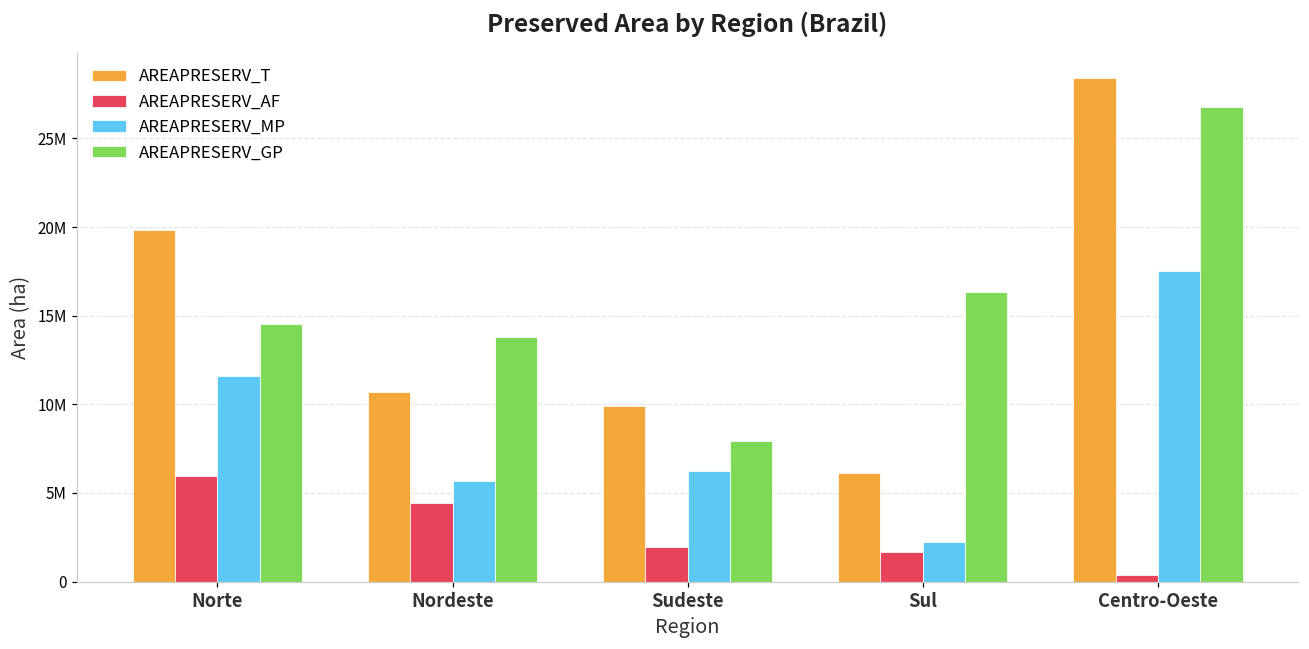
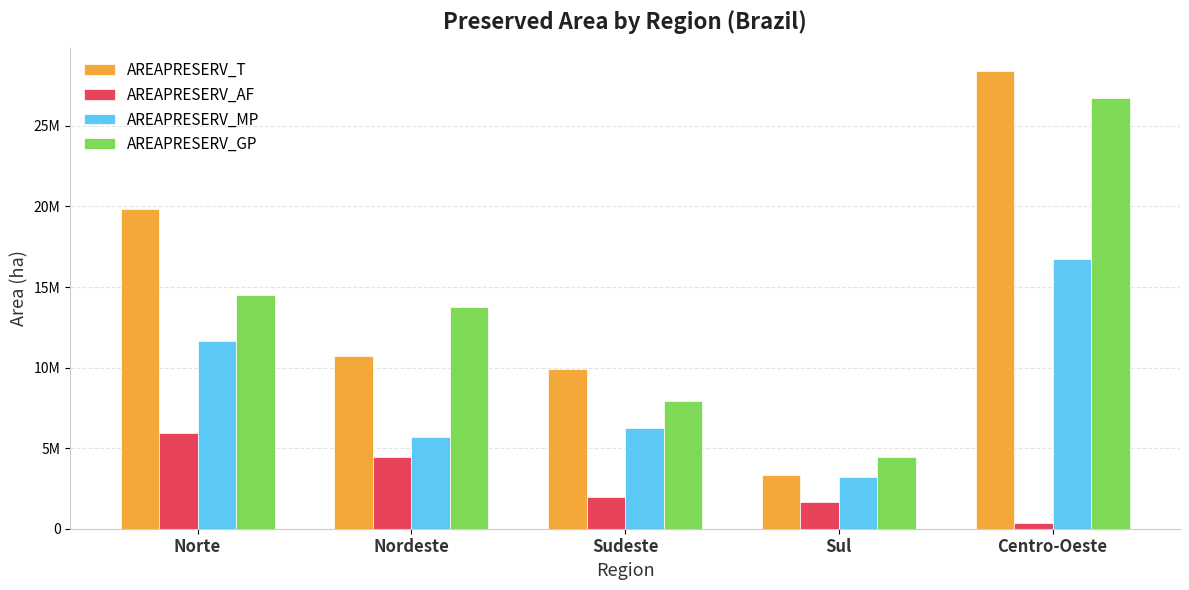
  {
    "AREAPRESERV_T": {
      "Norte": 19800000,
      "Nordeste": 10700000,
      "Sudeste": 9900000,
-     "Sul": 6100000,
+     "Sul": 3300000,
      "Centro-Oeste": 28400000
    },
    "AREAPRESERV_AF": {
      "Norte": 6000000,
      "Nordeste": 4500000,
      "Sudeste": 2000000,
      "Sul": 1700000,
      "Centro-Oeste": 400000
    },
    "AREAPRESERV_MP": {
      "Norte": 11600000,
      "Nordeste": 5700000,
      "Sudeste": 6300000,
-     "Sul": 2200000,
-     "Centro-Oeste": 17500000
+     "Sul": 3200000,
+     "Centro-Oeste": 16700000
    },
    "AREAPRESERV_GP": {
      "Norte": 14500000,
      "Nordeste": 13800000,
      "Sudeste": 7900000,
-     "Sul": 16300000,
+     "Sul": 4500000,
      "Centro-Oeste": 26800000
    }
  }
